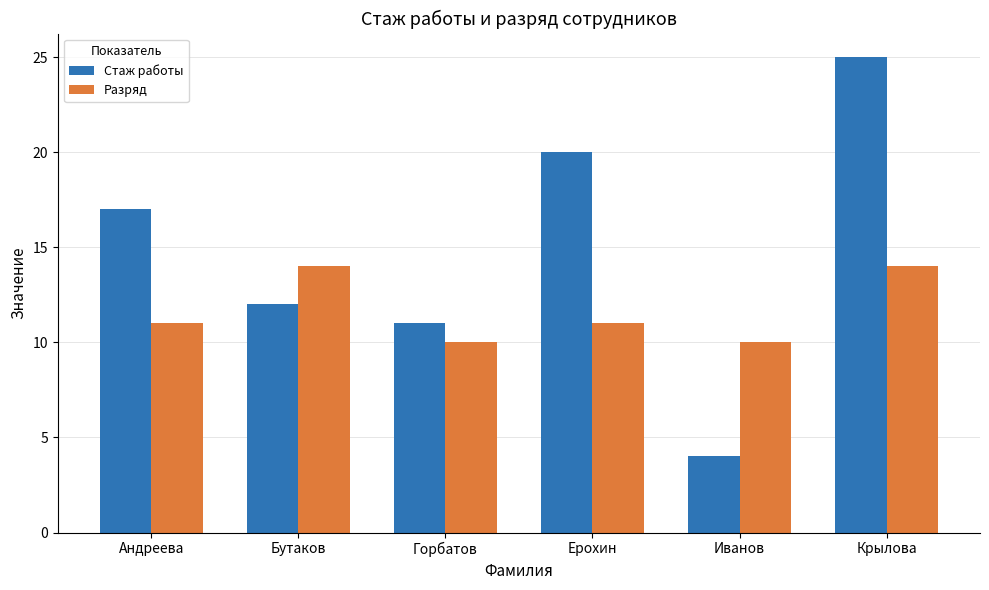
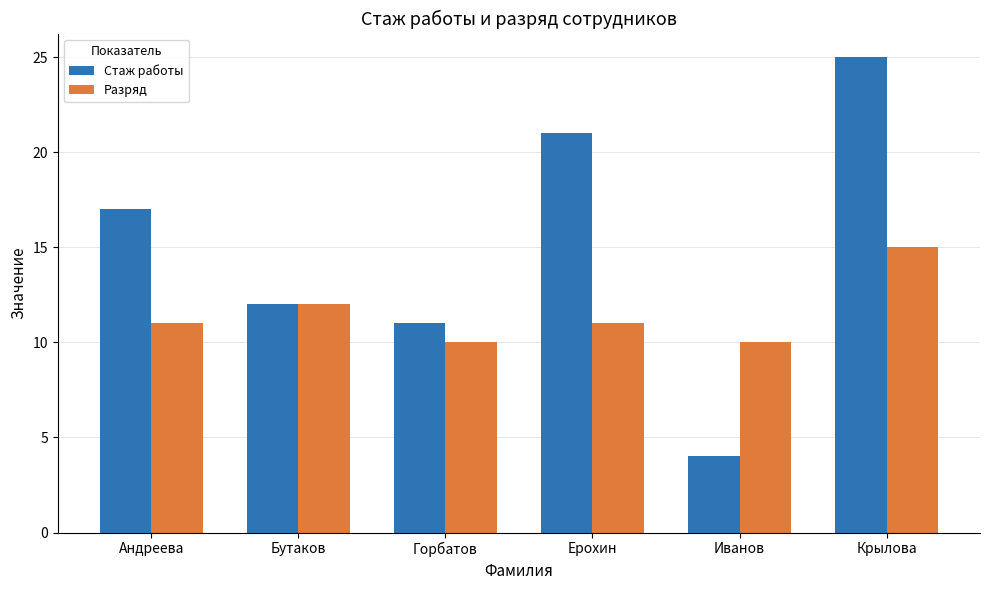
  {
    "Стаж работы": {
      "Андреева": 17,
      "Бутаков": 12,
      "Горбатов": 11,
-     "Ерохин": 20,
+     "Ерохин": 21,
      "Иванов": 4,
      "Крылова": 25
    },
    "Разряд": {
      "Андреева": 11,
-     "Бутаков": 14,
+     "Бутаков": 12,
      "Горбатов": 10,
      "Ерохин": 11,
      "Иванов": 10,
-     "Крылова": 14
+     "Крылова": 15
    }
  }
